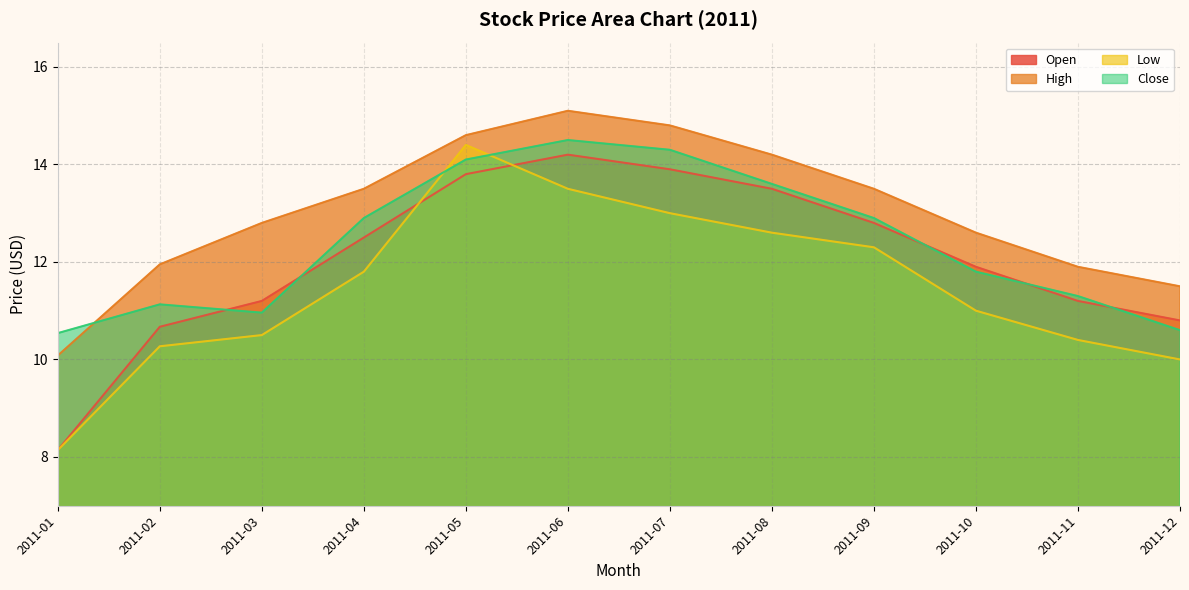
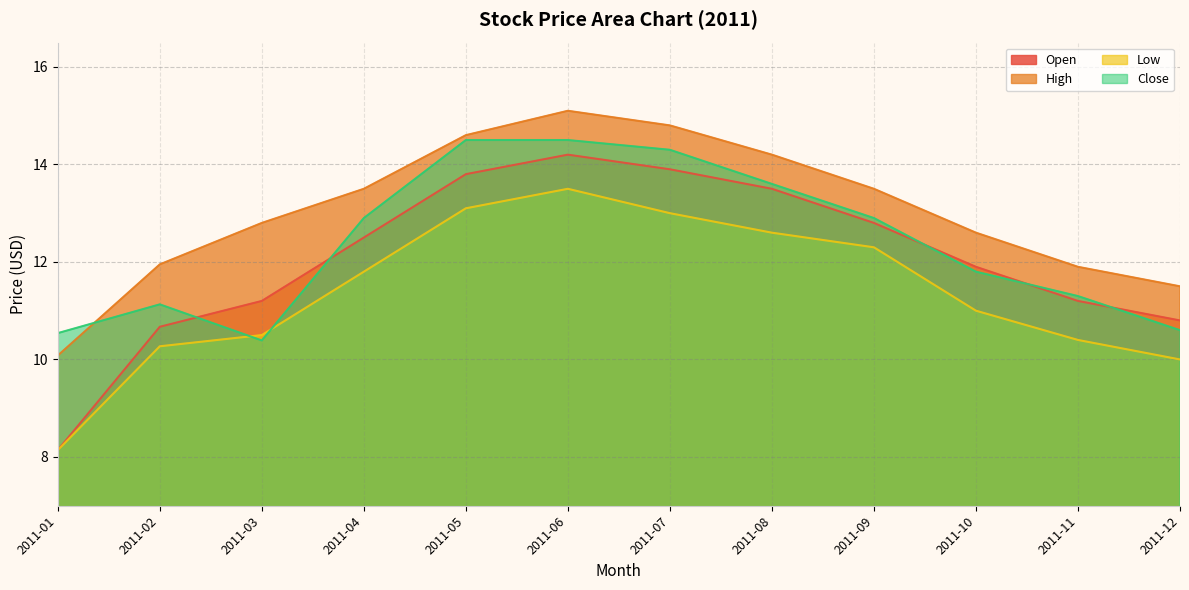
  {
    "Low": {
      "2011-02": 10.3,
      "2011-03": 10.5,
      "2011-04": 11.8,
-     "2011-05": 14.4,
+     "2011-05": 13.1,
      "2011-06": 13.5,
      "2011-07": 13.0,
      "2011-08": 12.6,
      "2011-09": 12.3,
      "2011-10": 11.0,
      "2011-11": 10.4,
      "2011-12": 10.0
    },
    "Close": {
      "2011-01": 10.5,
      "2011-02": 11.1,
-     "2011-03": 11.0,
+     "2011-03": 10.4,
      "2011-04": 12.9,
-     "2011-05": 14.1,
+     "2011-05": 14.5,
      "2011-06": 14.5,
      "2011-07": 14.3,
      "2011-08": 13.6,
      "2011-09": 12.9,
      "2011-10": 11.8,
      "2011-11": 11.3,
      "2011-12": 10.6
    }
  }
